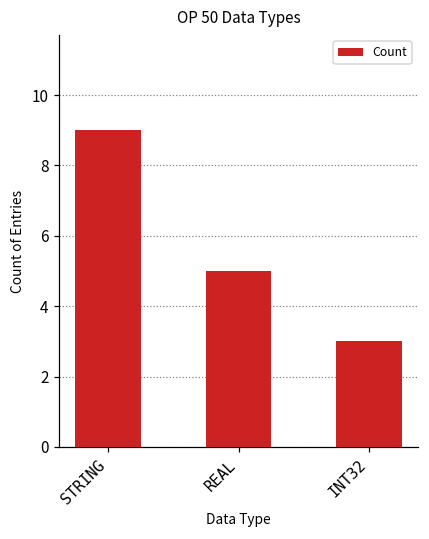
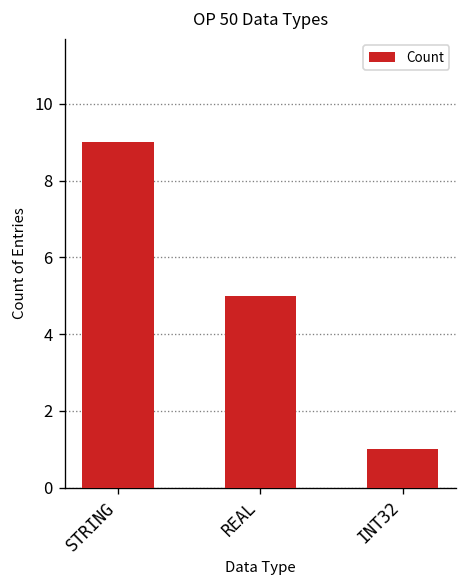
  {
    "STRING": 9,
    "REAL": 5,
-   "INT32": 3
+   "INT32": 1
  }
